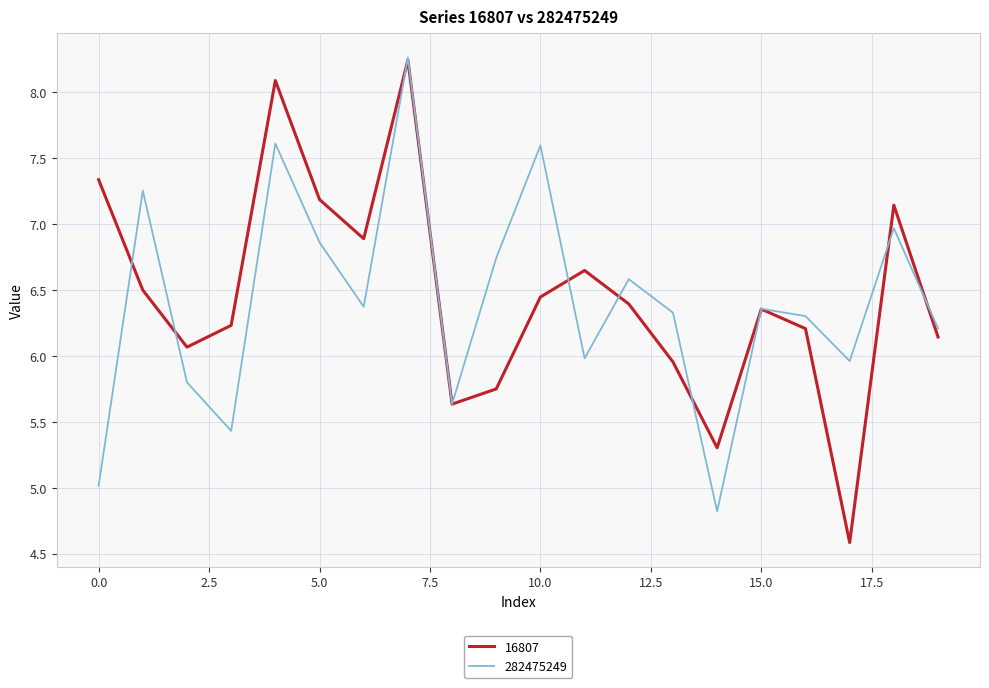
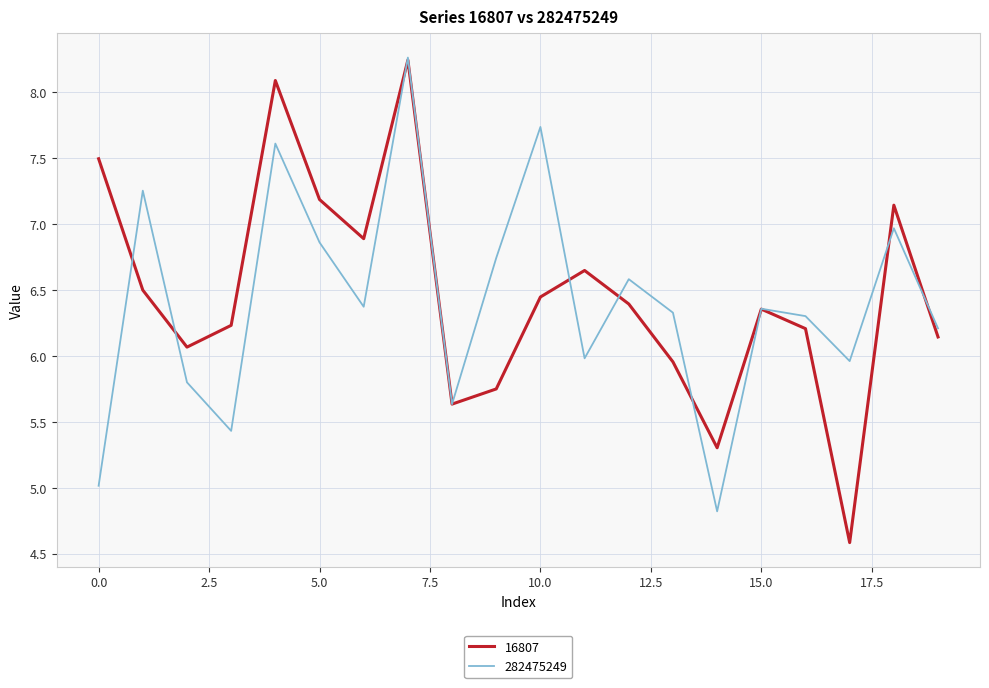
  {
    "16807": {
-     "0.0": 7.34,
+     "0.0": 7.49,
      "5.0": 7.19,
      "10.0": 6.45
    },
    "282475249": {
      "0.0": 5.02,
      "5.0": 6.86,
-     "10.0": 7.59
+     "10.0": 7.74
    }
  }
